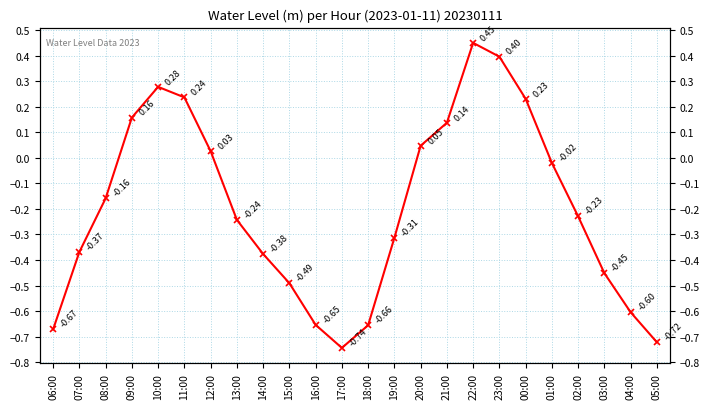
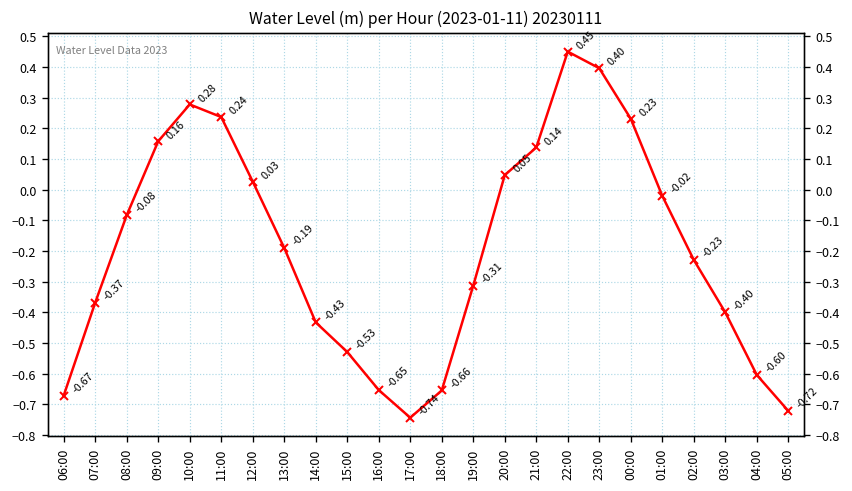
  {
    "06:00": -0.67,
    "07:00": -0.37,
-   "08:00": -0.16,
+   "08:00": -0.08,
    "09:00": 0.16,
    "10:00": 0.28,
    "11:00": 0.24,
    "12:00": 0.03,
-   "13:00": -0.24,
-   "14:00": -0.38,
-   "15:00": -0.49,
+   "13:00": -0.19,
+   "14:00": -0.43,
+   "15:00": -0.53,
    "16:00": -0.65,
    "18:00": -0.66,
    "19:00": -0.31,
    "20:00": 0.05,
    "21:00": 0.14,
    "22:00": 0.45,
    "23:00": 0.40,
    "00:00": 0.23,
    "01:00": -0.02,
    "02:00": -0.23,
-   "03:00": -0.45,
+   "03:00": -0.40,
    "04:00": -0.60,
    "05:00": -0.72
  }
